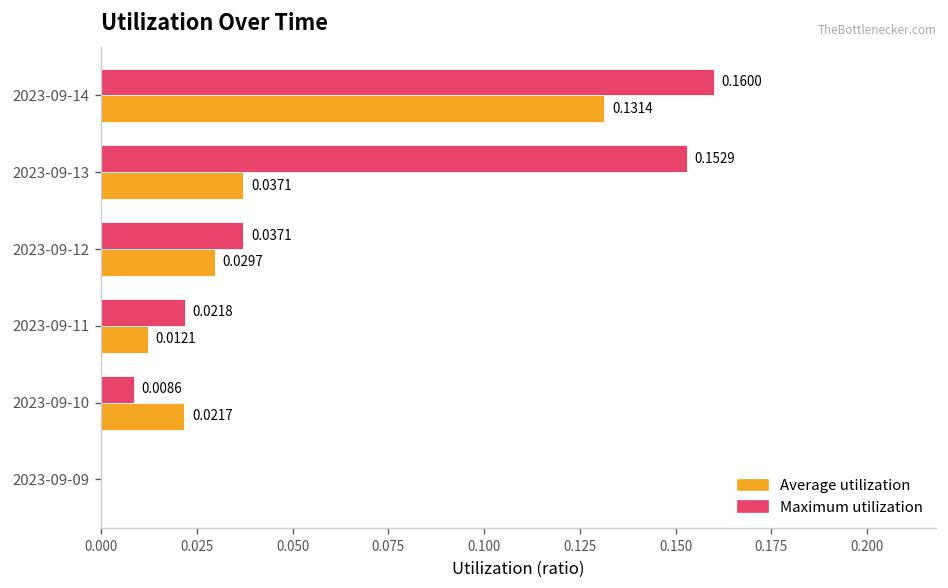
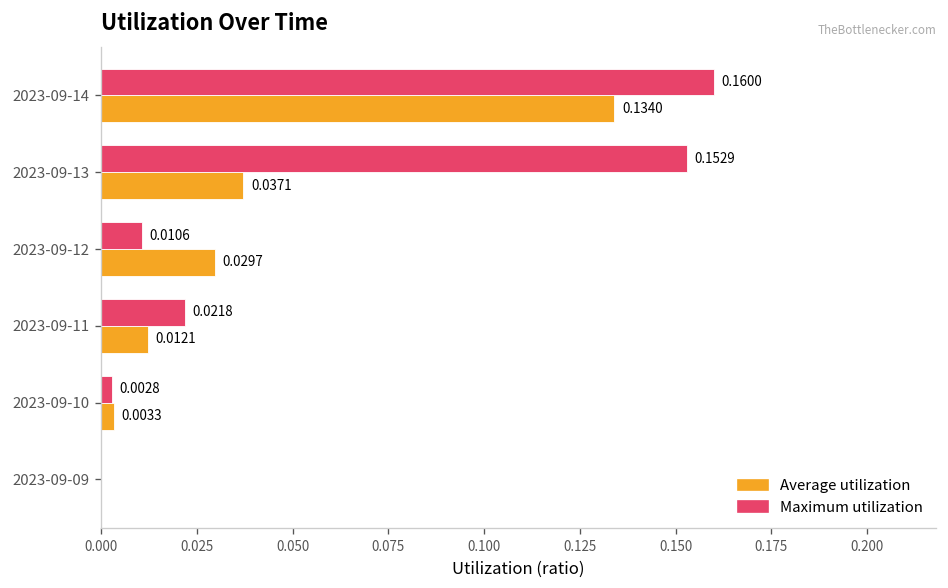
  {
    "Average utilization": {
-     "2023-09-14": 0.1314,
+     "2023-09-14": 0.1340,
      "2023-09-13": 0.0371,
      "2023-09-12": 0.0297,
      "2023-09-11": 0.0121,
-     "2023-09-10": 0.0217
+     "2023-09-10": 0.0033
    },
    "Maximum utilization": {
      "2023-09-14": 0.1600,
      "2023-09-13": 0.1529,
-     "2023-09-12": 0.0371,
+     "2023-09-12": 0.0106,
      "2023-09-11": 0.0218,
-     "2023-09-10": 0.0086
+     "2023-09-10": 0.0028
    }
  }
